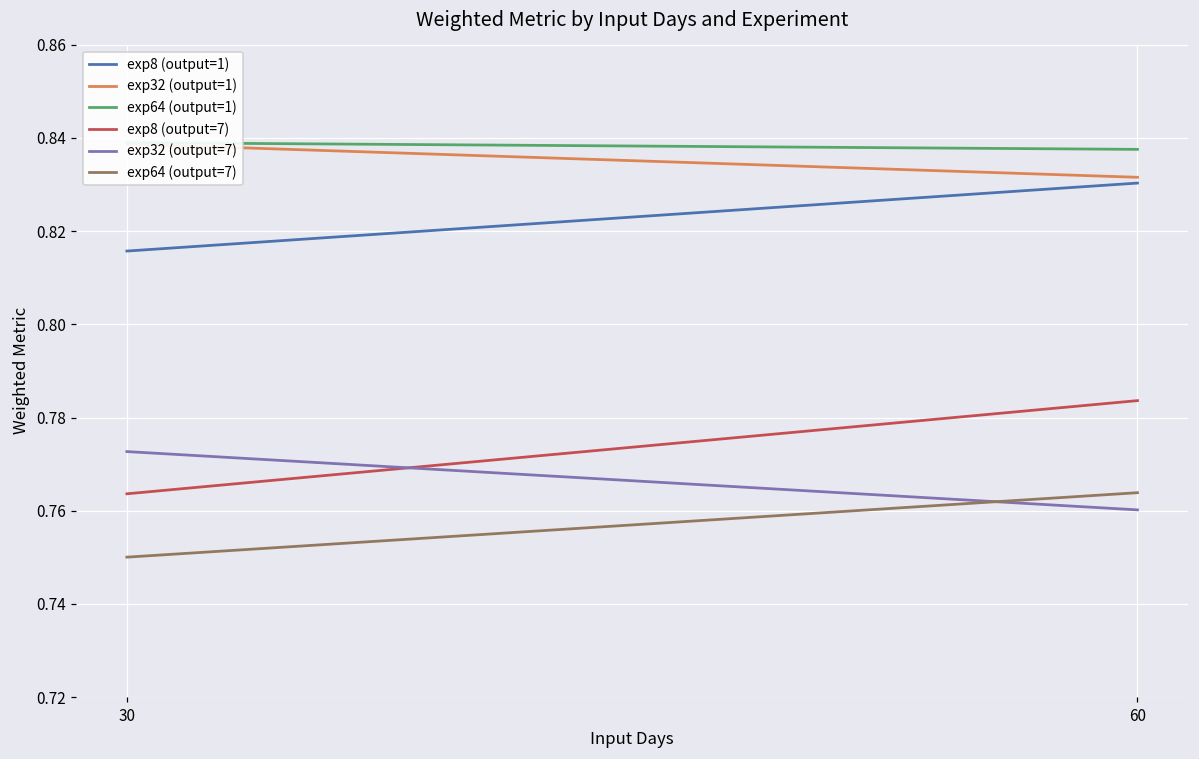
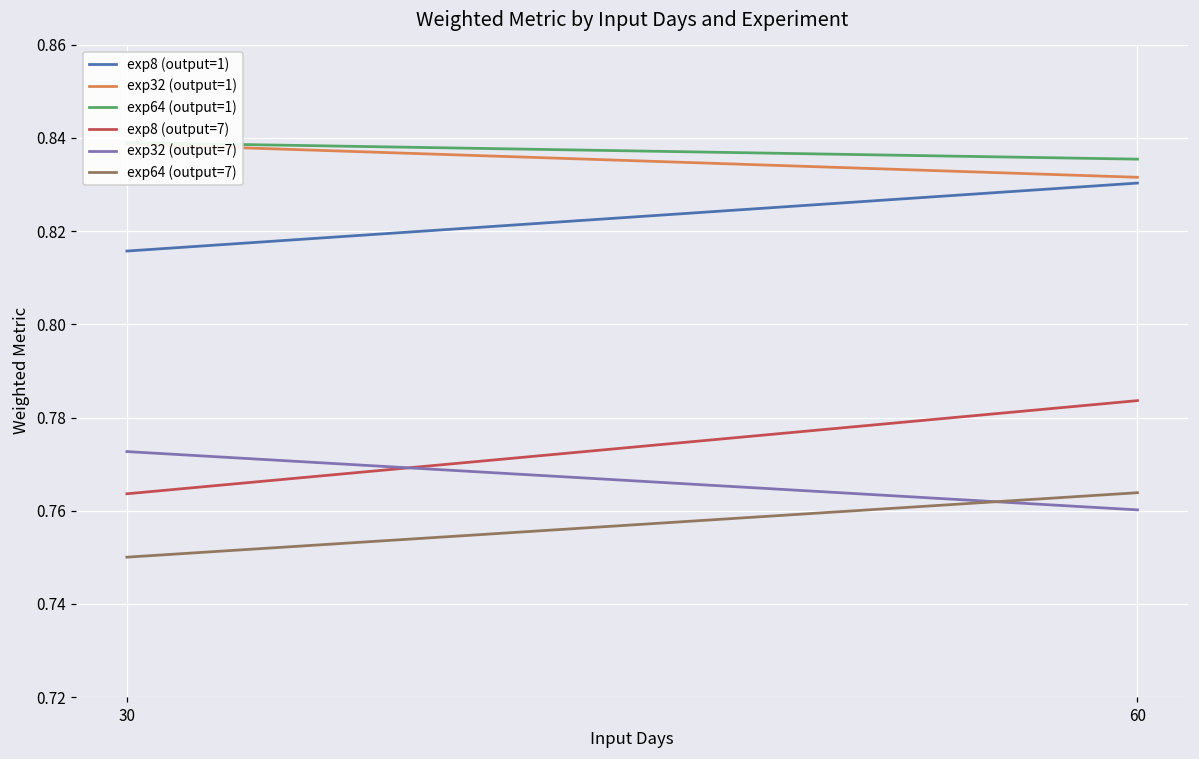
  {
    "exp64 (output=1)": {
-     "60": 0.838
+     "60": 0.835
    },
    "exp64 (output=7)": {
      "30": 0.750,
      "60": 0.764
    }
  }
